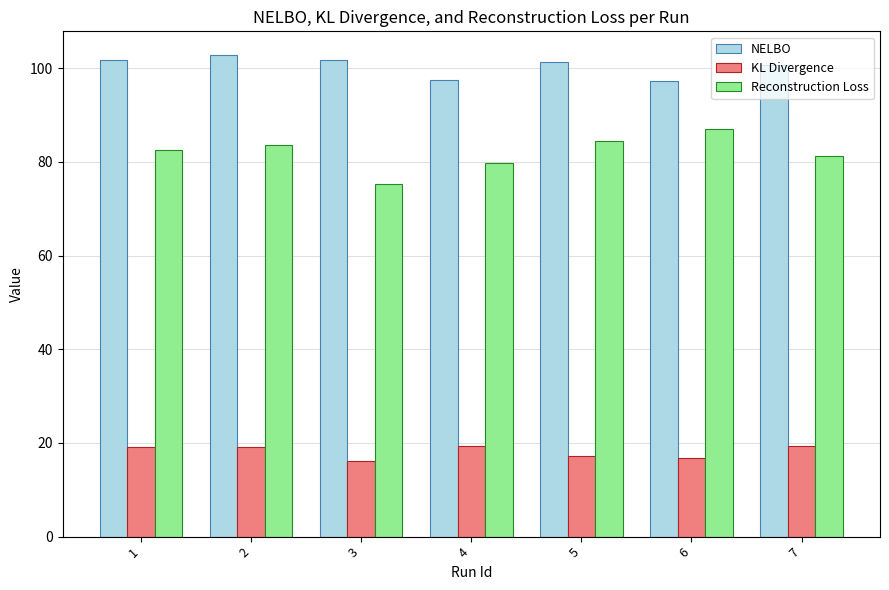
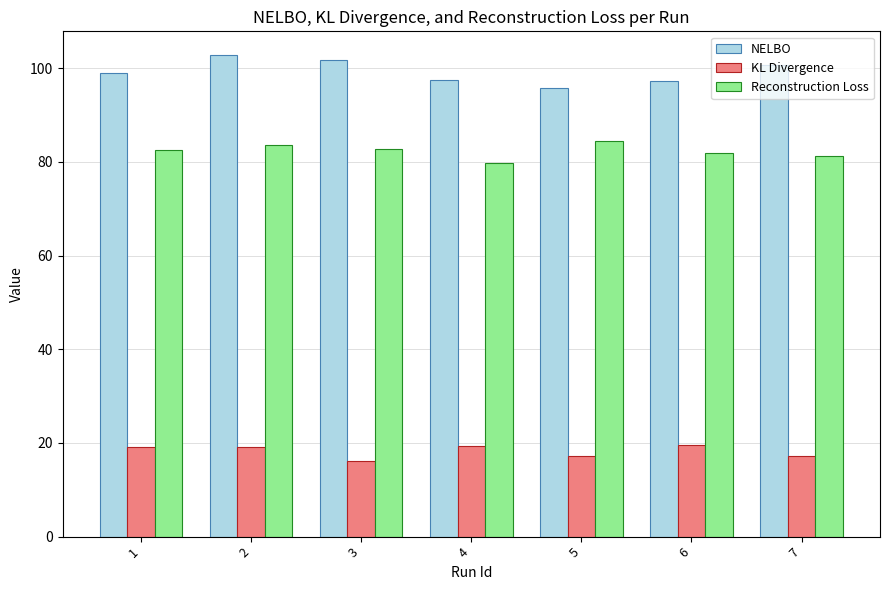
  {
    "NELBO": {
-     "1": 102,
+     "1": 99,
      "2": 103,
      "3": 102,
      "4": 98,
-     "5": 101,
+     "5": 96,
      "6": 97
    },
    "KL Divergence": {
      "1": 19,
      "2": 19,
      "3": 16,
      "4": 19,
      "5": 17,
-     "6": 17,
-     "7": 19
+     "6": 19,
+     "7": 17
    },
    "Reconstruction Loss": {
      "1": 83,
      "2": 84,
-     "3": 75,
+     "3": 83,
      "4": 80,
      "5": 84,
-     "6": 87,
+     "6": 82,
      "7": 81
    }
  }
